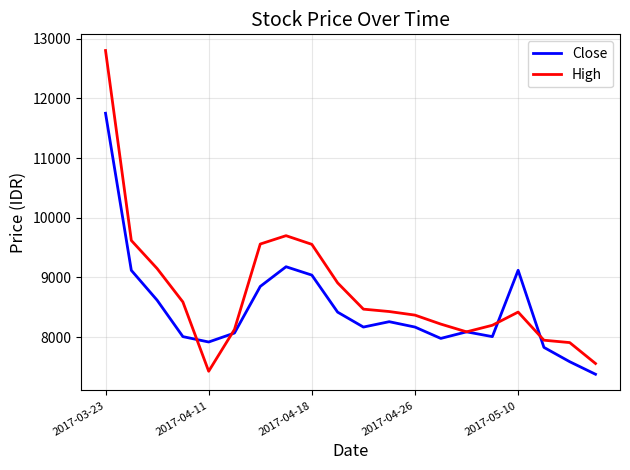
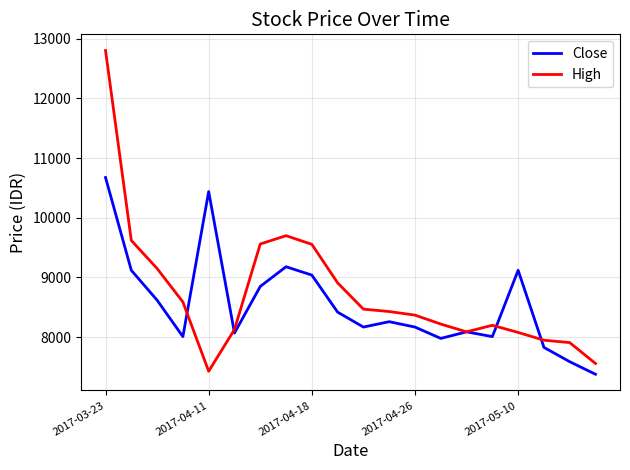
  {
    "Close": {
-     "2017-03-23": 11800,
-     "2017-04-11": 7900,
+     "2017-03-23": 10700,
+     "2017-04-11": 10400,
      "2017-04-18": 9000,
      "2017-04-26": 8200,
      "2017-05-10": 9100
    },
    "High": {
      "2017-03-23": 12800,
      "2017-04-11": 7400,
      "2017-04-18": 9600,
      "2017-04-26": 8400,
-     "2017-05-10": 8400
+     "2017-05-10": 8100
    }
  }
